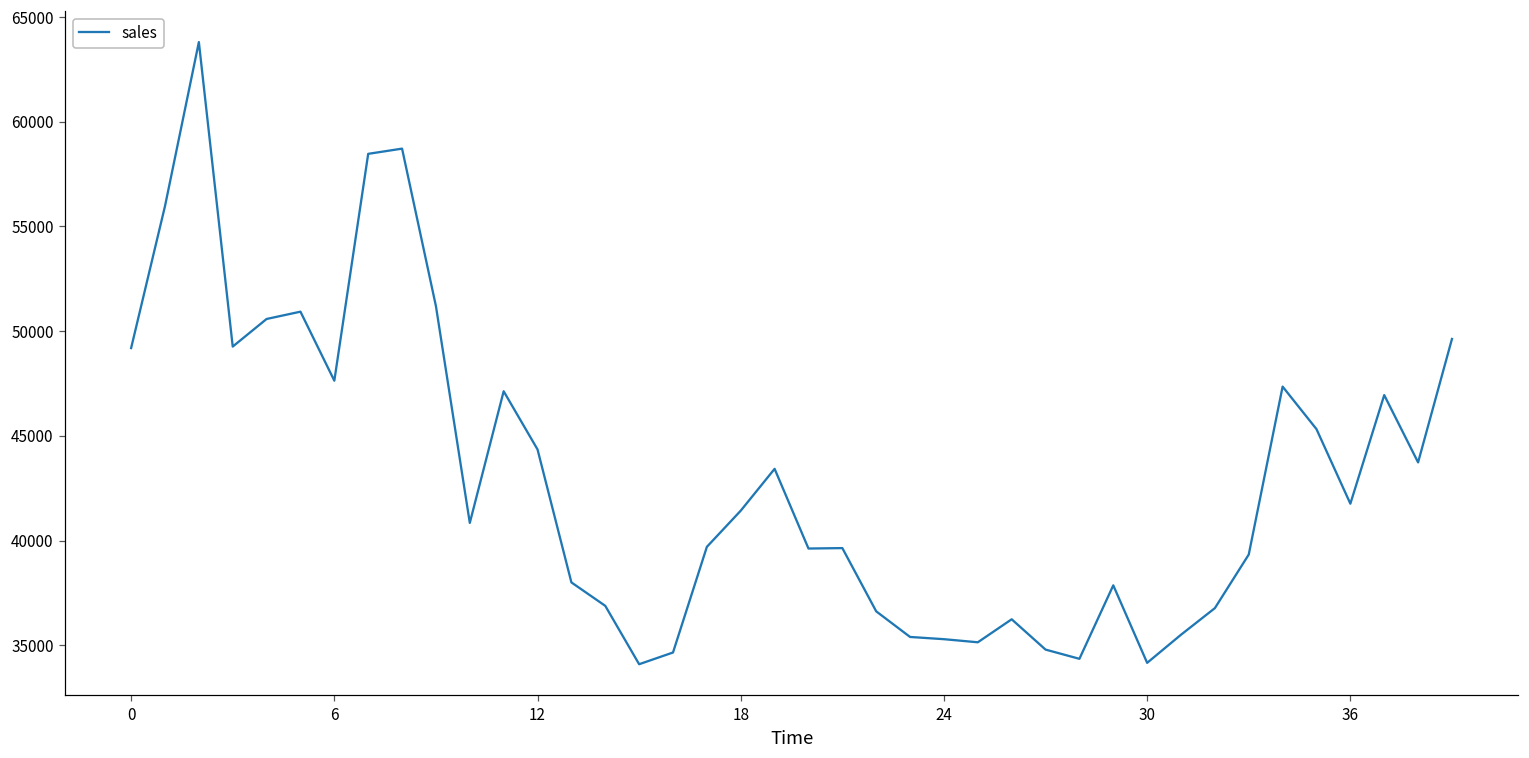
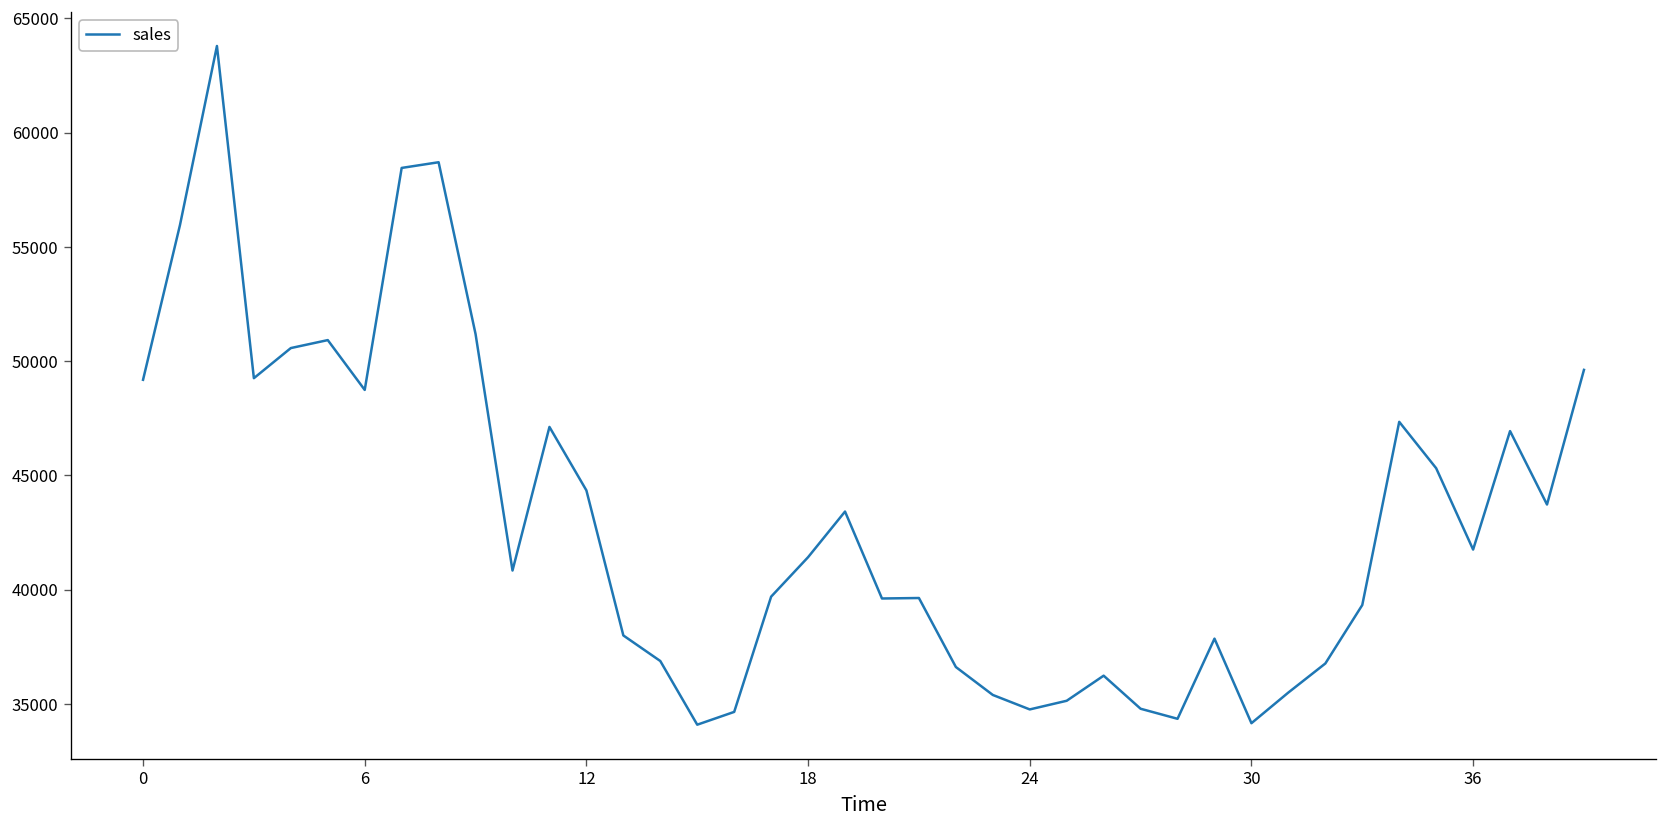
  {
    "0": 49200,
-   "6": 47600,
+   "6": 48700,
    "12": 44300,
    "18": 41400,
-   "24": 35300,
+   "24": 34800,
    "30": 34200,
    "36": 41800
  }
